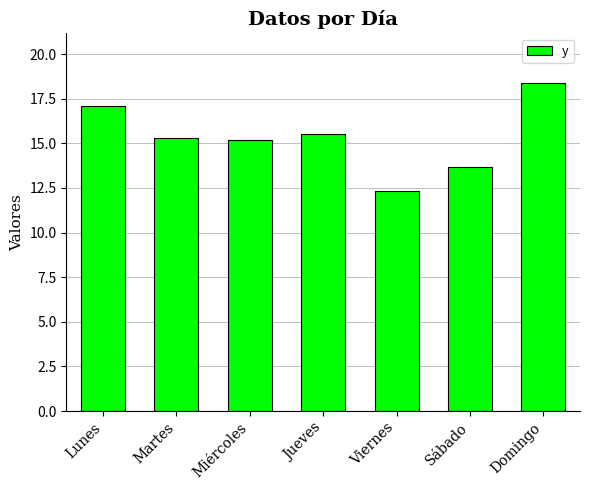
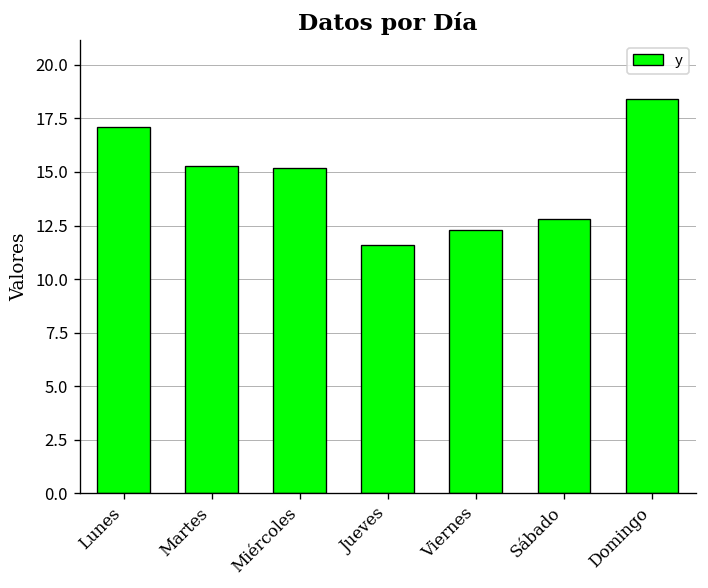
  {
    "Lunes": 17.1,
    "Martes": 15.3,
    "Miércoles": 15.2,
-   "Jueves": 15.5,
+   "Jueves": 11.6,
    "Viernes": 12.3,
-   "Sábado": 13.7,
+   "Sábado": 12.8,
    "Domingo": 18.4
  }
